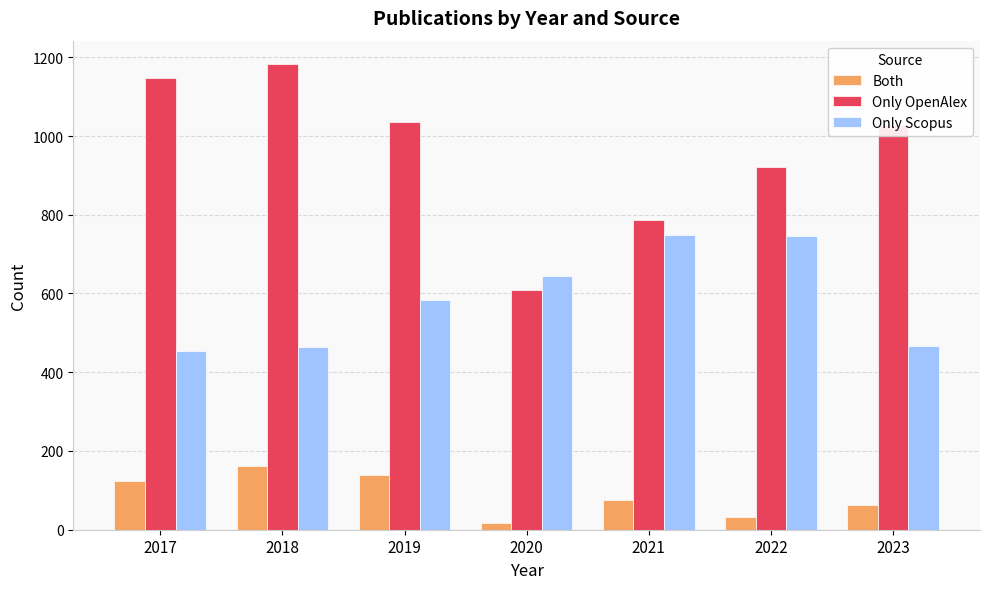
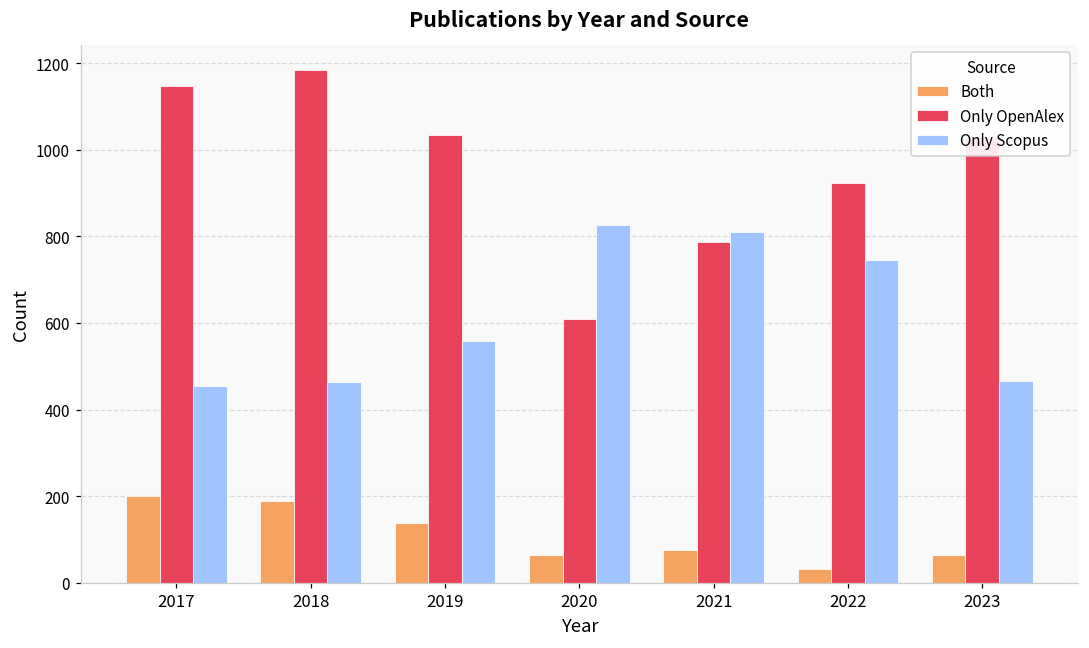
  {
    "Both": {
-     "2017": 130,
-     "2018": 160,
+     "2017": 200,
+     "2018": 190,
      "2019": 140,
-     "2020": 20,
+     "2020": 60,
      "2021": 80,
      "2022": 30,
      "2023": 60
    },
    "Only OpenAlex": {
      "2017": 1150,
      "2018": 1180,
      "2019": 1040,
      "2020": 610,
      "2021": 790,
      "2022": 920
    },
    "Only Scopus": {
      "2017": 460,
      "2018": 460,
-     "2019": 580,
-     "2020": 640,
-     "2021": 750,
+     "2019": 560,
+     "2020": 830,
+     "2021": 810,
      "2022": 750,
      "2023": 470
    }
  }
